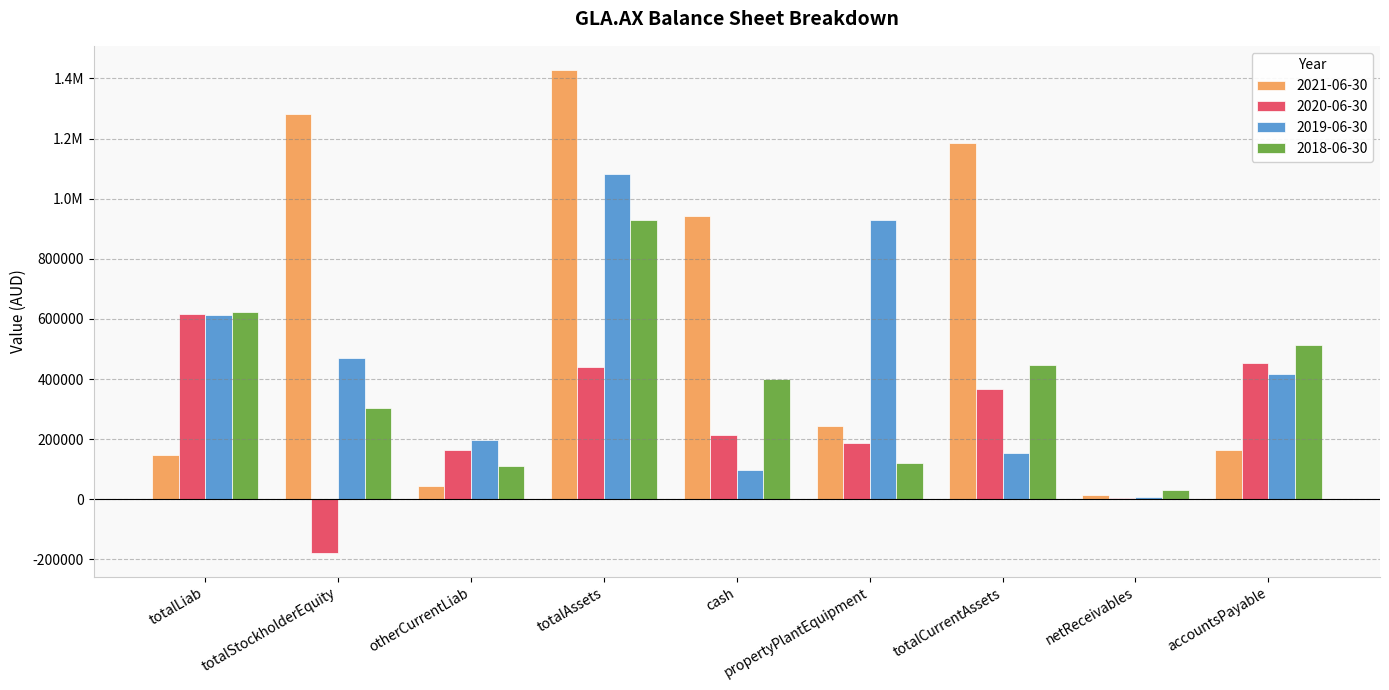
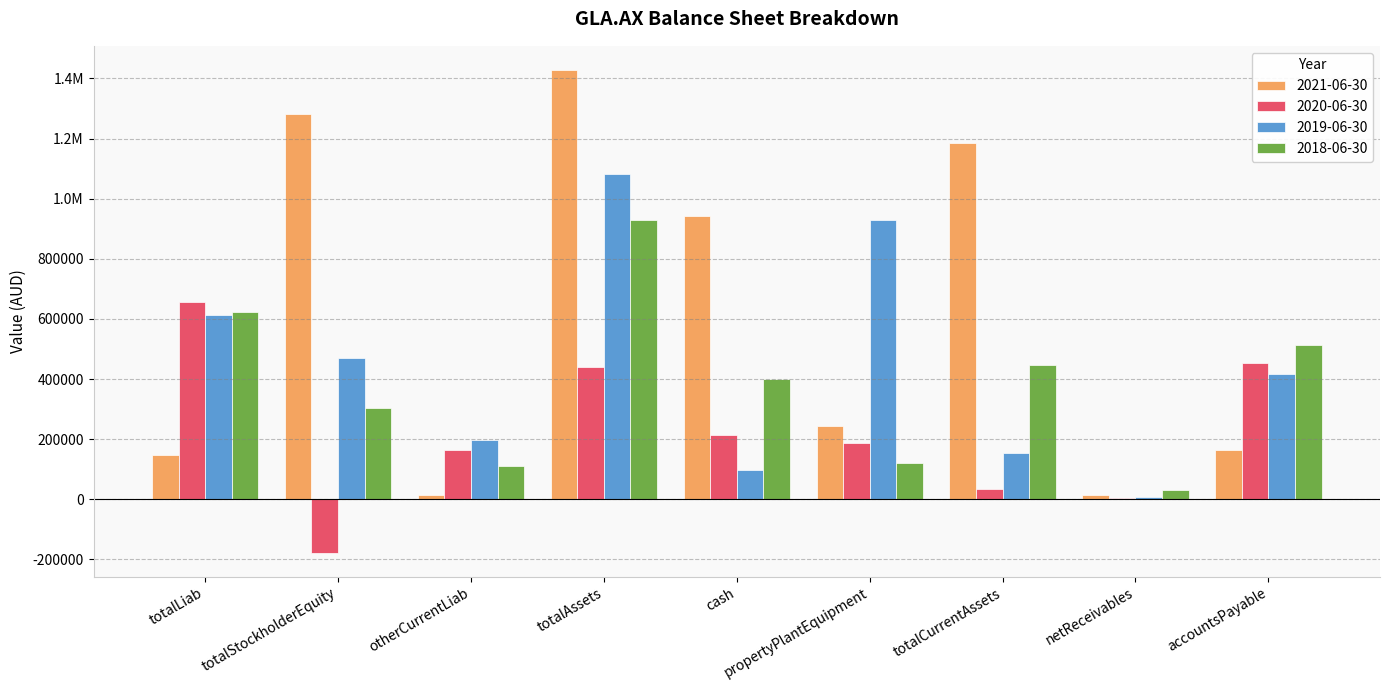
  {
    "2021-06-30": {
      "totalLiab": 150000,
      "totalStockholderEquity": 1280000,
-     "otherCurrentLiab": 50000,
+     "otherCurrentLiab": 20000,
      "totalAssets": 1430000,
      "cash": 940000,
      "propertyPlantEquipment": 240000,
      "totalCurrentAssets": 1180000,
      "netReceivables": 20000,
      "accountsPayable": 170000
    },
    "2020-06-30": {
-     "totalLiab": 620000,
+     "totalLiab": 660000,
      "totalStockholderEquity": -180000,
      "otherCurrentLiab": 170000,
      "totalAssets": 440000,
      "cash": 210000,
      "propertyPlantEquipment": 190000,
-     "totalCurrentAssets": 370000,
+     "totalCurrentAssets": 40000,
      "accountsPayable": 450000
    },
    "2019-06-30": {
      "totalLiab": 610000,
      "totalStockholderEquity": 470000,
      "otherCurrentLiab": 200000,
      "totalAssets": 1080000,
      "cash": 100000,
      "propertyPlantEquipment": 930000,
      "totalCurrentAssets": 150000,
      "accountsPayable": 420000
    },
    "2018-06-30": {
      "totalLiab": 620000,
      "totalStockholderEquity": 300000,
      "otherCurrentLiab": 110000,
      "totalAssets": 930000,
      "cash": 400000,
      "propertyPlantEquipment": 120000,
      "totalCurrentAssets": 450000,
      "netReceivables": 30000,
      "accountsPayable": 510000
    }
  }
